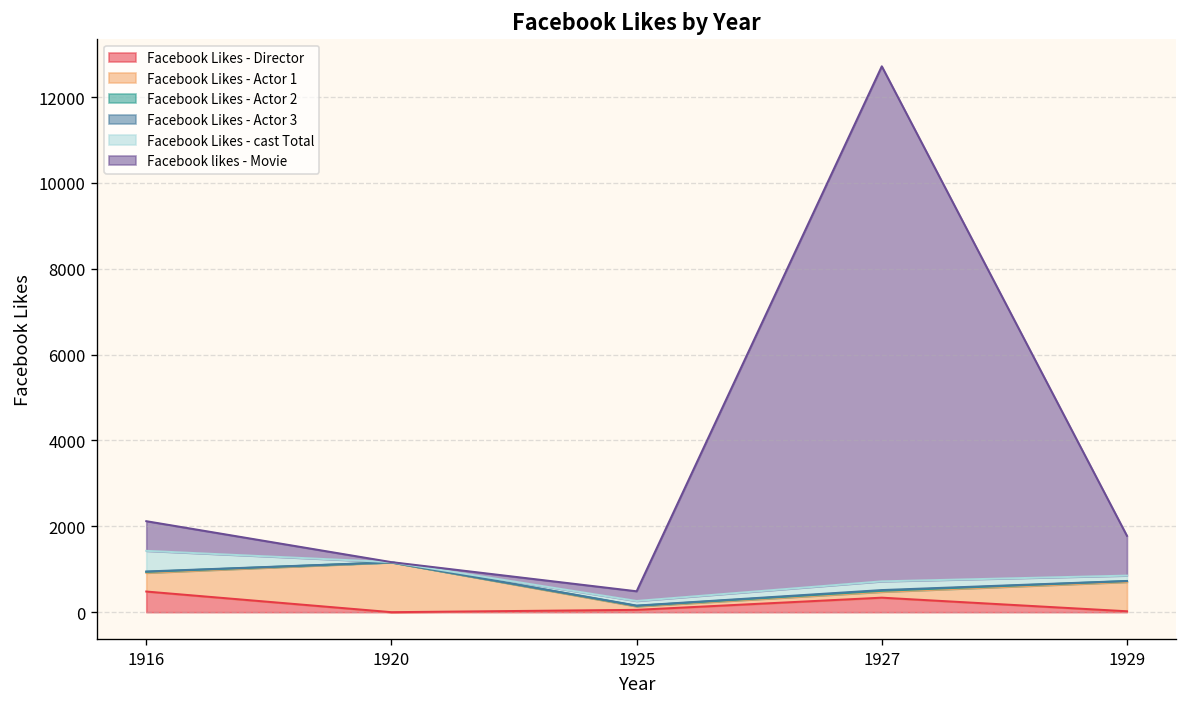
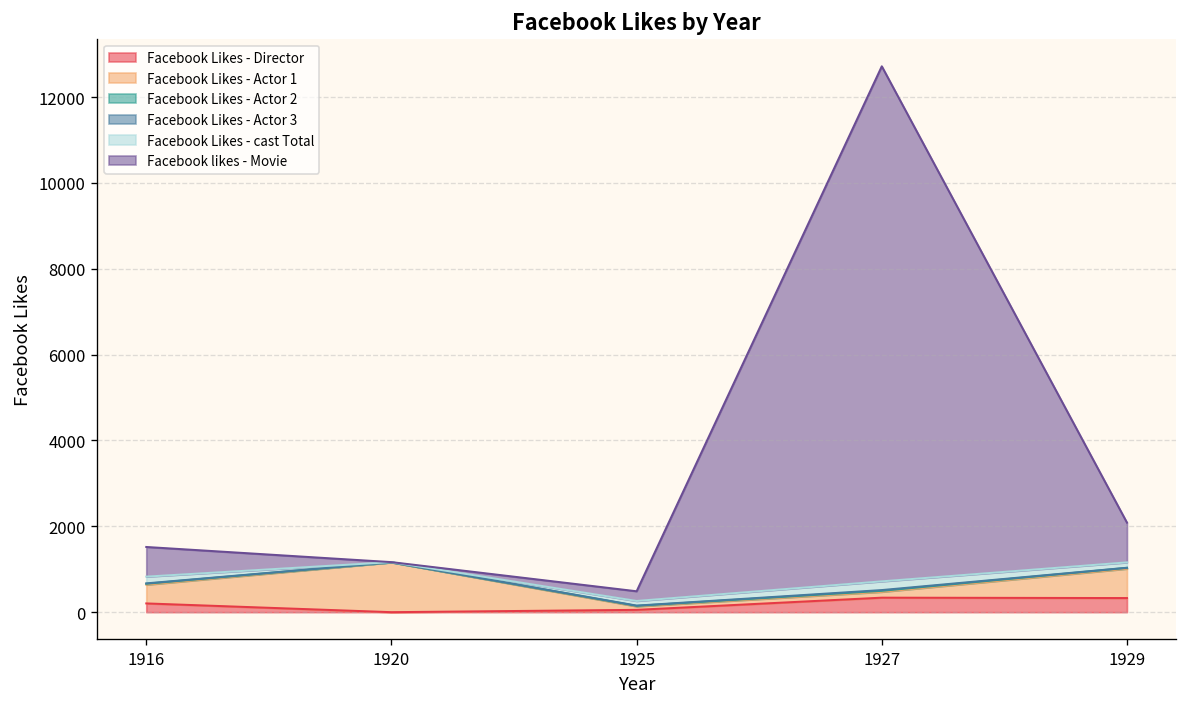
  {
    "Facebook Likes - Director": {
-     "1916": 500,
+     "1916": 200,
      "1920": 0,
      "1925": 100,
      "1927": 300,
-     "1929": 0
+     "1929": 300
    },
    "Facebook Likes - cast Total": {
-     "1916": 500,
+     "1916": 200,
      "1925": 100,
      "1927": 200,
      "1929": 100
    }
  }
